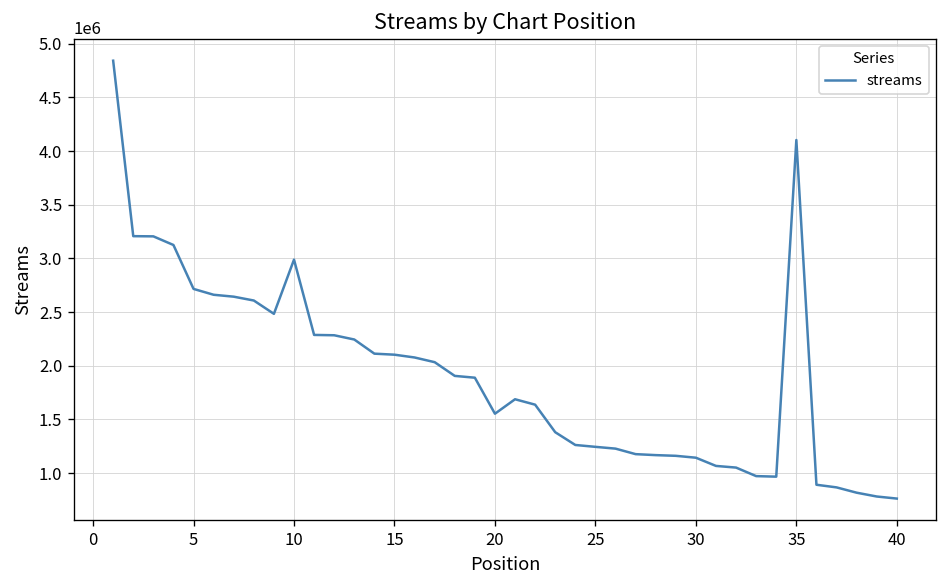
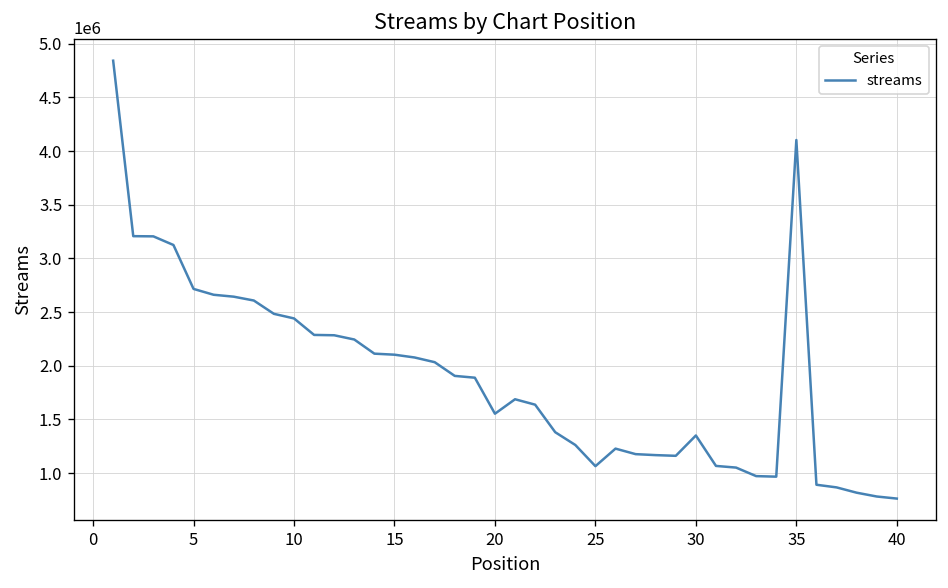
  {
    "5": 2700000,
-   "10": 3000000,
+   "10": 2400000,
    "15": 2100000,
    "20": 1600000,
-   "25": 1200000,
-   "30": 1100000,
+   "25": 1100000,
+   "30": 1400000,
    "35": 4100000,
    "40": 800000
  }
